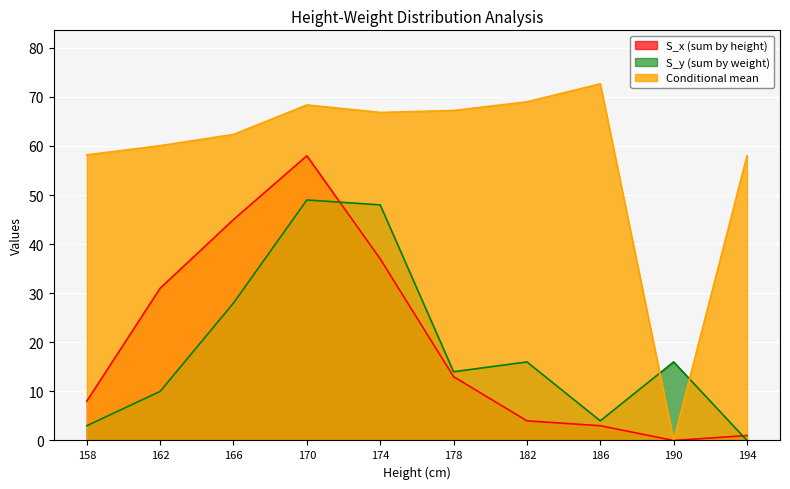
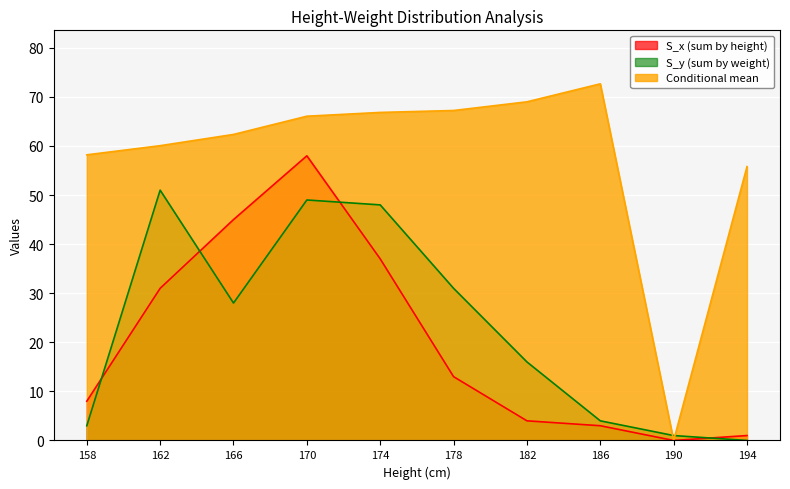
  {
    "S_x (sum by height)": {
      "158": 8,
      "162": 31,
      "166": 45,
      "170": 58,
      "174": 37,
      "178": 13,
      "182": 4,
      "186": 3,
      "194": 1
    },
    "S_y (sum by weight)": {
      "158": 3,
-     "162": 10,
+     "162": 51,
      "166": 28,
      "170": 49,
      "174": 48,
-     "178": 14,
+     "178": 31,
      "182": 16,
      "186": 4,
-     "190": 16,
+     "190": 1,
      "194": 0
    },
    "Conditional mean": {
      "158": 58,
      "162": 60,
      "166": 62,
-     "170": 68,
+     "170": 66,
      "174": 67,
      "178": 67,
      "182": 69,
      "186": 73,
-     "194": 58
+     "194": 56
    }
  }
